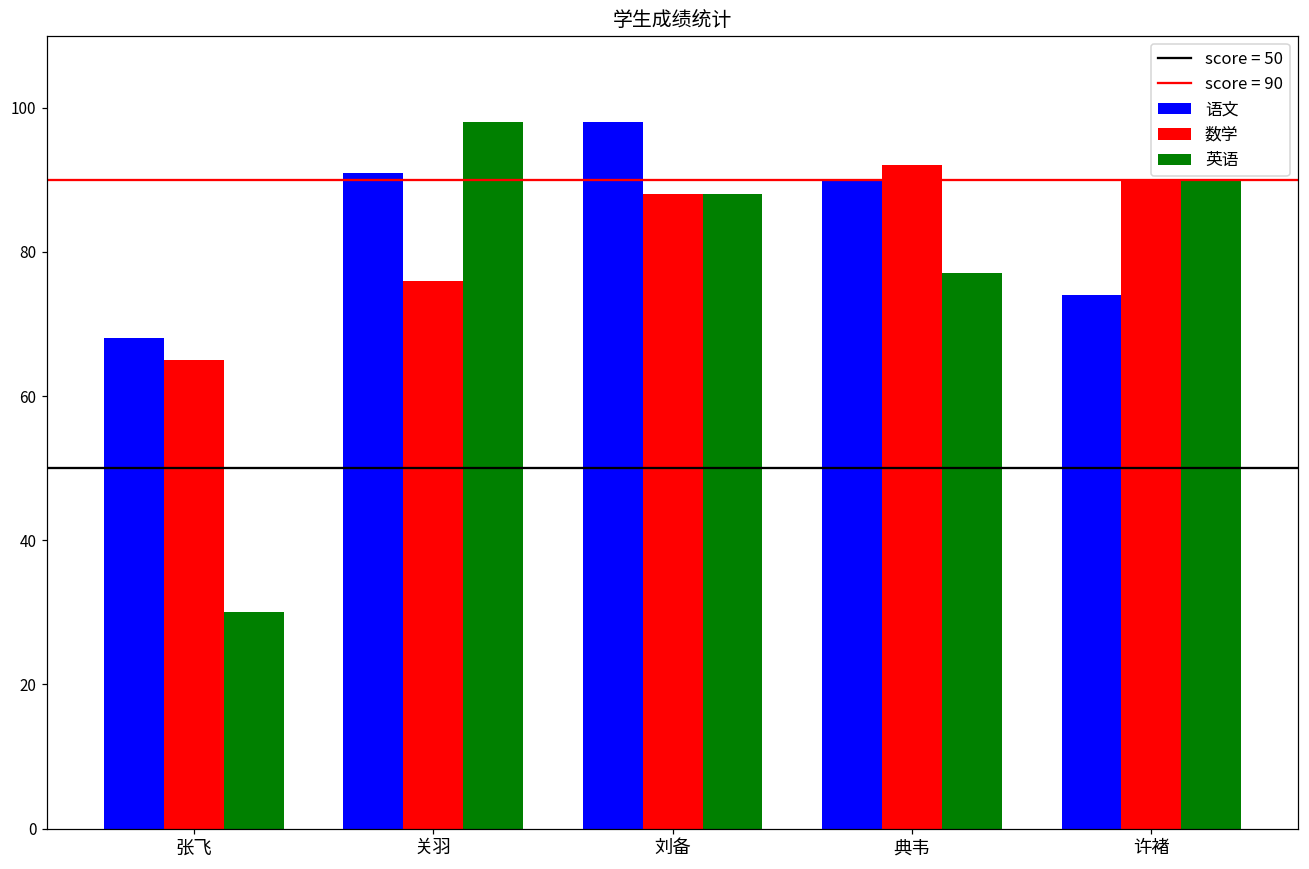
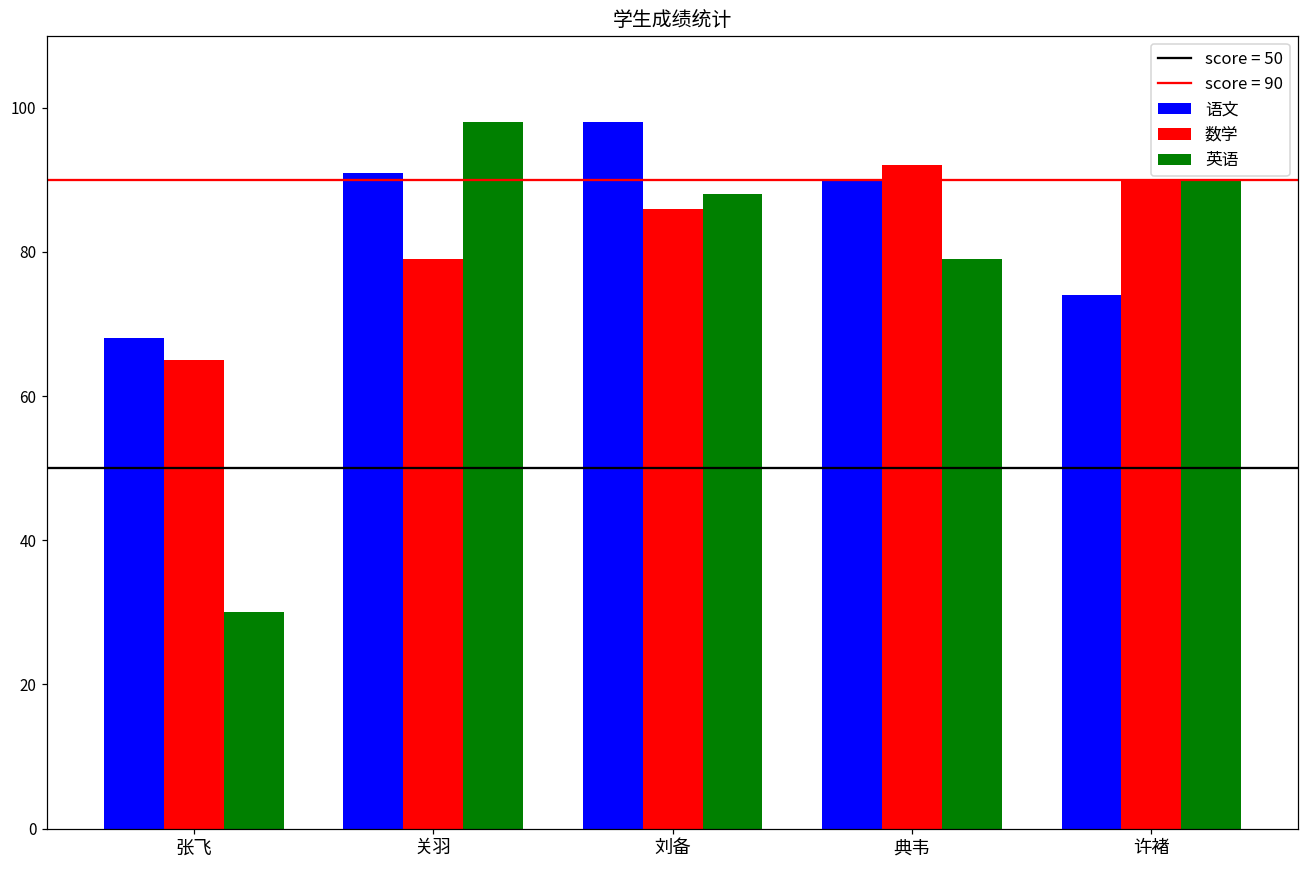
  {
    "语文": {
      "张飞": 68,
      "关羽": 91,
      "刘备": 98,
      "典韦": 90,
      "许褚": 74
    },
    "数学": {
      "张飞": 65,
-     "关羽": 76,
-     "刘备": 88,
+     "关羽": 79,
+     "刘备": 86,
      "典韦": 92
    },
    "英语": {
      "张飞": 30,
      "关羽": 98,
      "刘备": 88,
-     "典韦": 77
+     "典韦": 79
    }
  }
